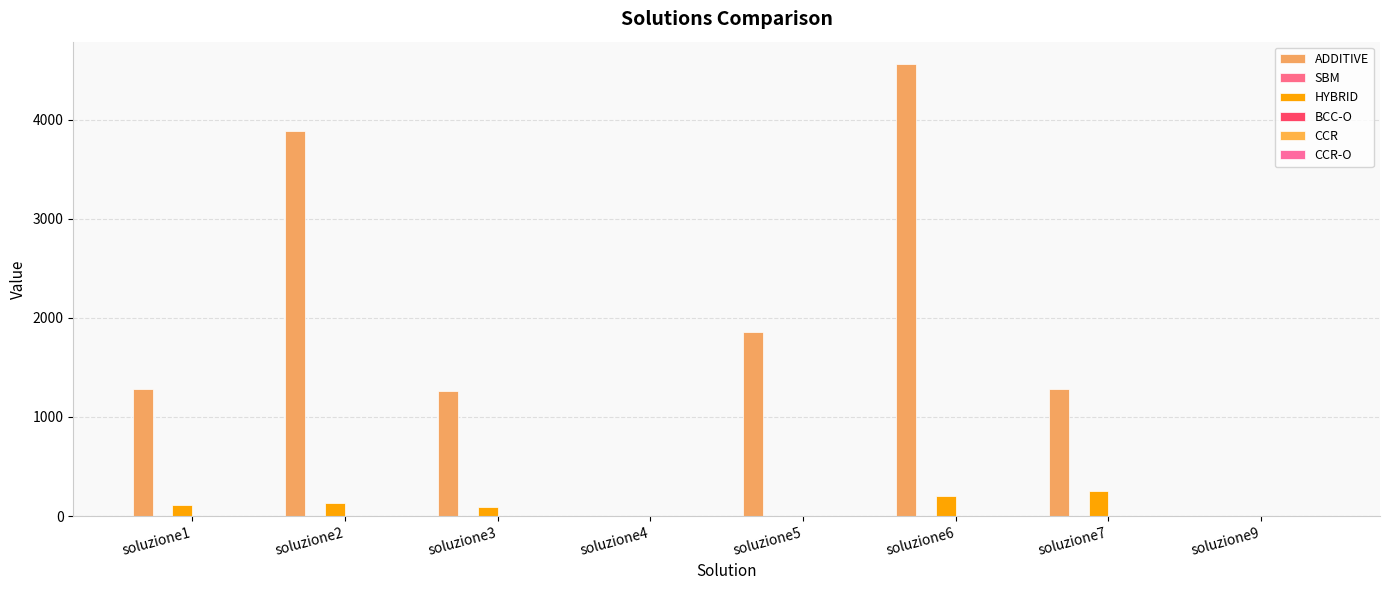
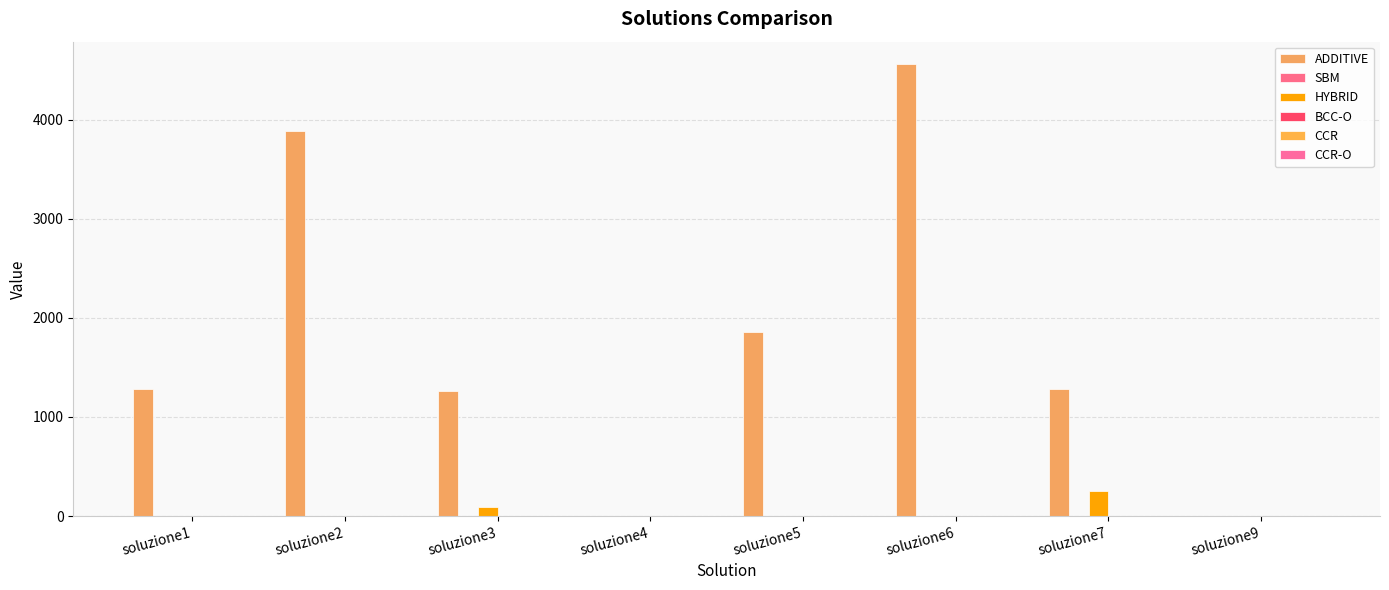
  {
    "HYBRID": {
-     "soluzione1": 100,
-     "soluzione2": 100,
+     "soluzione1": 0,
+     "soluzione2": 0,
      "soluzione3": 100,
-     "soluzione6": 200,
+     "soluzione6": 0,
      "soluzione7": 300
    }
  }
